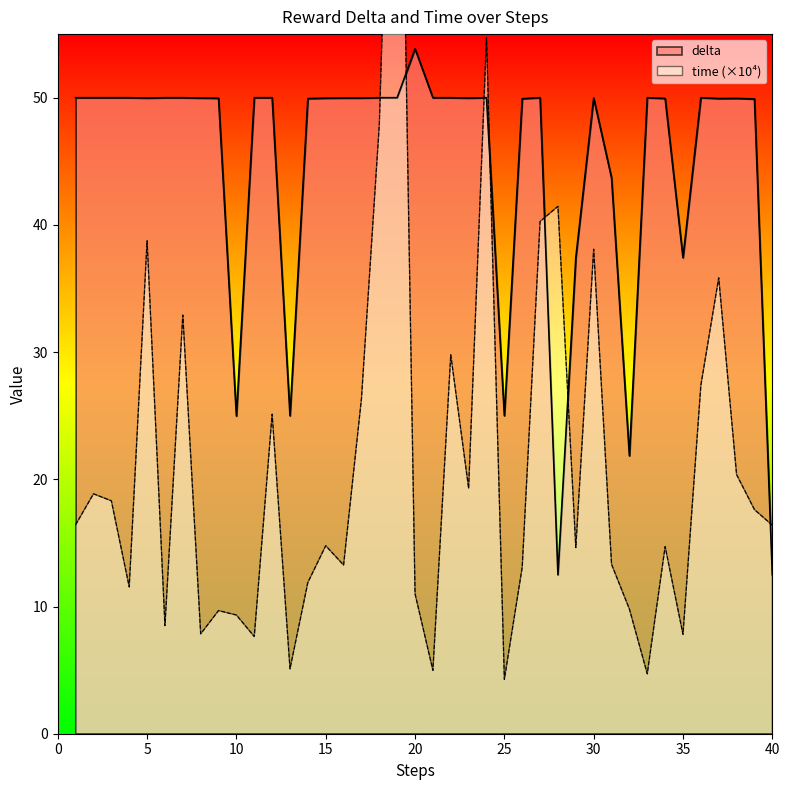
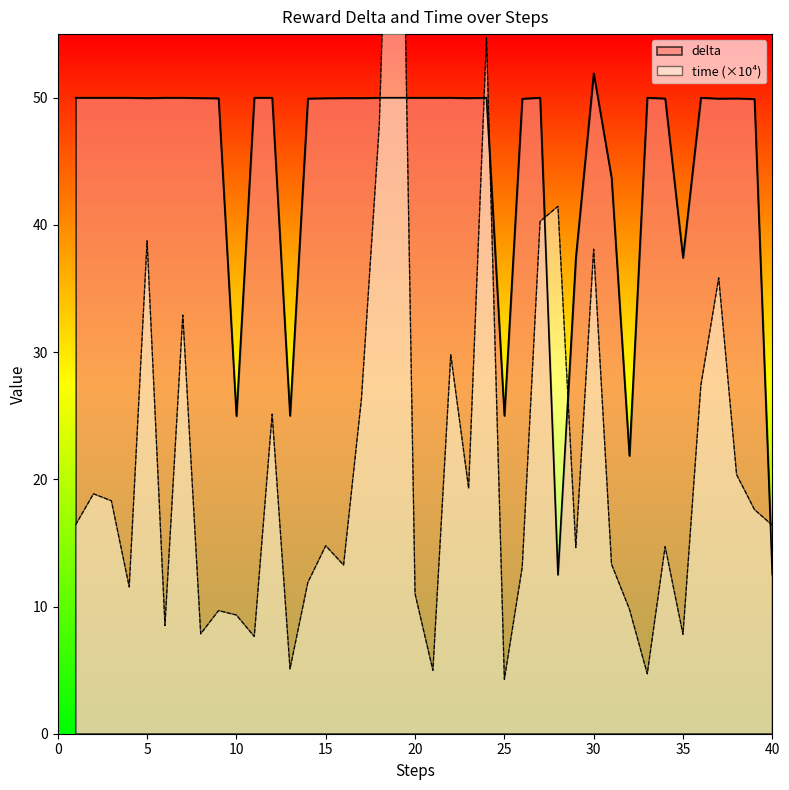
  {
    "delta": {
      "5": 50.0,
      "10": 25.0,
      "15": 50.0,
-     "20": 53.8,
+     "20": 50.0,
      "25": 25.0,
-     "30": 50.0,
+     "30": 51.9,
      "35": 37.4,
      "40": 12.5
    },
    "time (×10⁴)": {
      "5": 38.7,
      "10": 9.3,
      "15": 14.8,
      "20": 11.0,
      "25": 4.3,
      "30": 38.1,
      "35": 7.8,
      "40": 16.4
    }
  }
